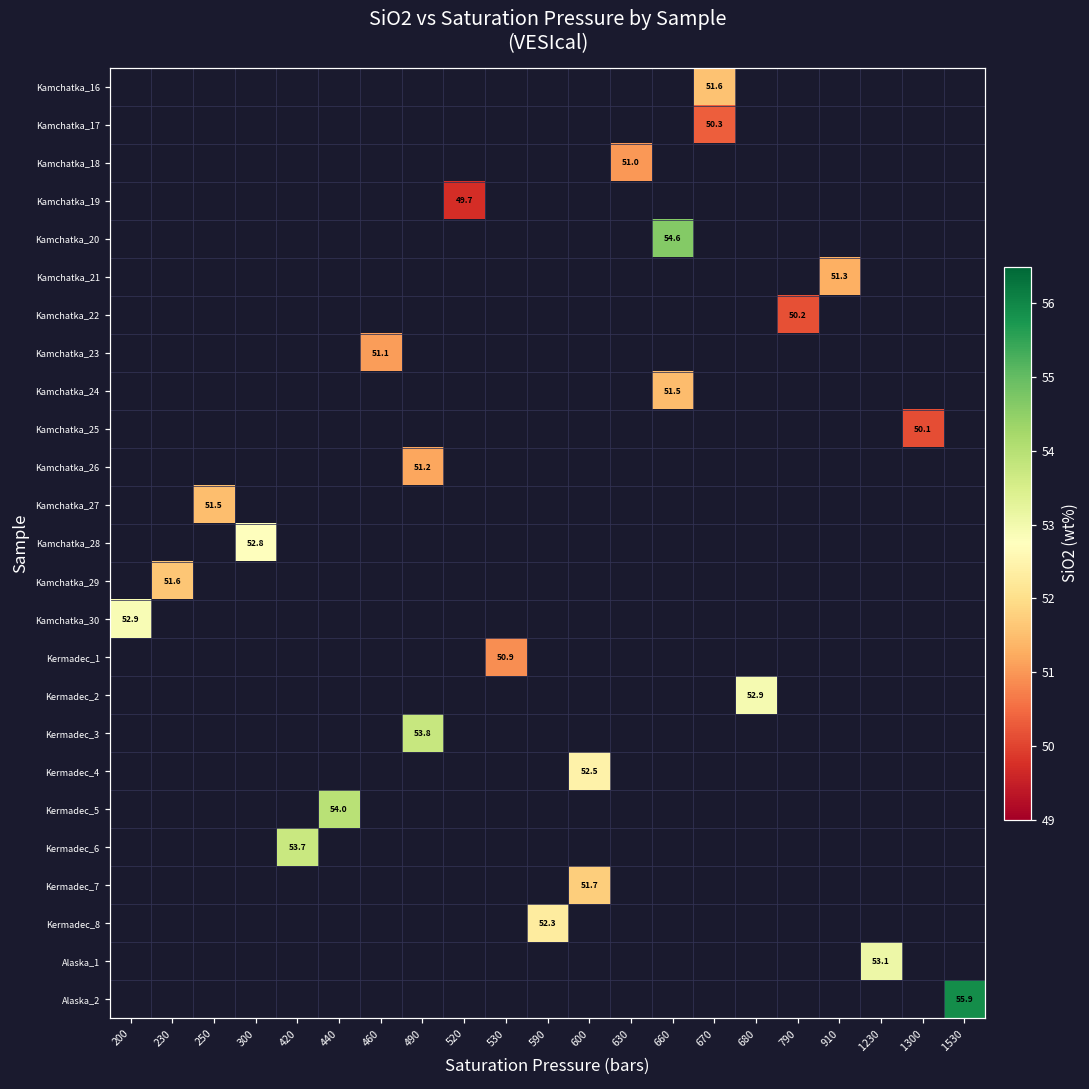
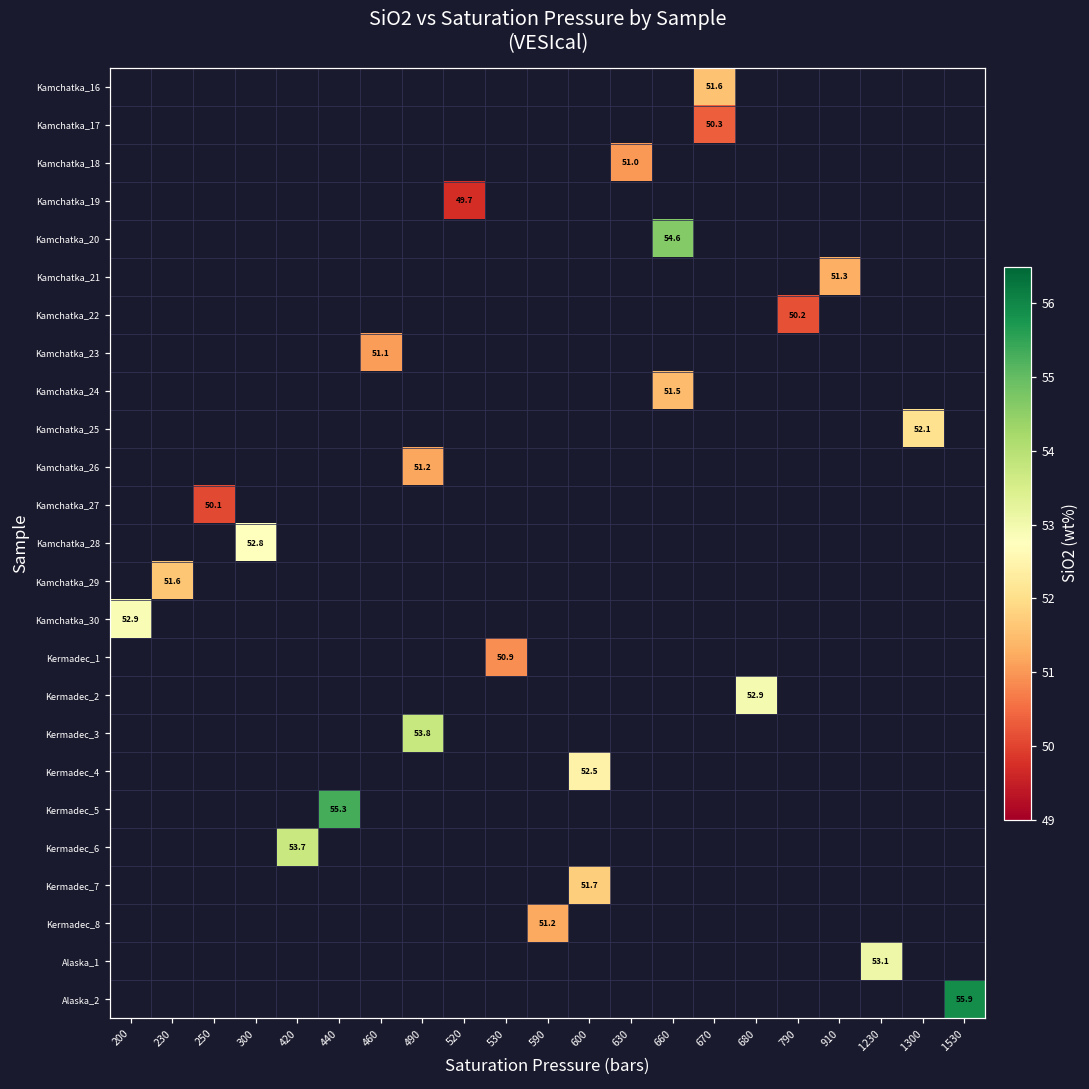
  {
    "Kamchatka_16": {
      "670": 51.6
    },
    "Kamchatka_17": {
      "670": 50.3
    },
    "Kamchatka_18": {
      "630": 51.0
    },
    "Kamchatka_19": {
      "520": 49.7
    },
    "Kamchatka_20": {
      "660": 54.6
    },
    "Kamchatka_21": {
      "910": 51.3
    },
    "Kamchatka_22": {
      "790": 50.2
    },
    "Kamchatka_23": {
      "460": 51.1
    },
    "Kamchatka_24": {
      "660": 51.5
    },
    "Kamchatka_25": {
-     "1300": 50.1
+     "1300": 52.1
    },
    "Kamchatka_26": {
      "490": 51.2
    },
    "Kamchatka_27": {
-     "250": 51.5
+     "250": 50.1
    },
    "Kamchatka_28": {
      "300": 52.8
    },
    "Kamchatka_29": {
      "230": 51.6
    },
    "Kamchatka_30": {
      "200": 52.9
    },
    "Kermadec_1": {
      "530": 50.9
    },
    "Kermadec_2": {
      "680": 52.9
    },
    "Kermadec_3": {
      "490": 53.8
    },
    "Kermadec_4": {
      "600": 52.5
    },
    "Kermadec_5": {
-     "440": 54.0
+     "440": 55.3
    },
    "Kermadec_6": {
      "420": 53.7
    },
    "Kermadec_7": {
      "600": 51.7
    },
    "Kermadec_8": {
-     "590": 52.3
+     "590": 51.2
    },
    "Alaska_1": {
      "1230": 53.1
    },
    "Alaska_2": {
      "1530": 55.9
    }
  }
